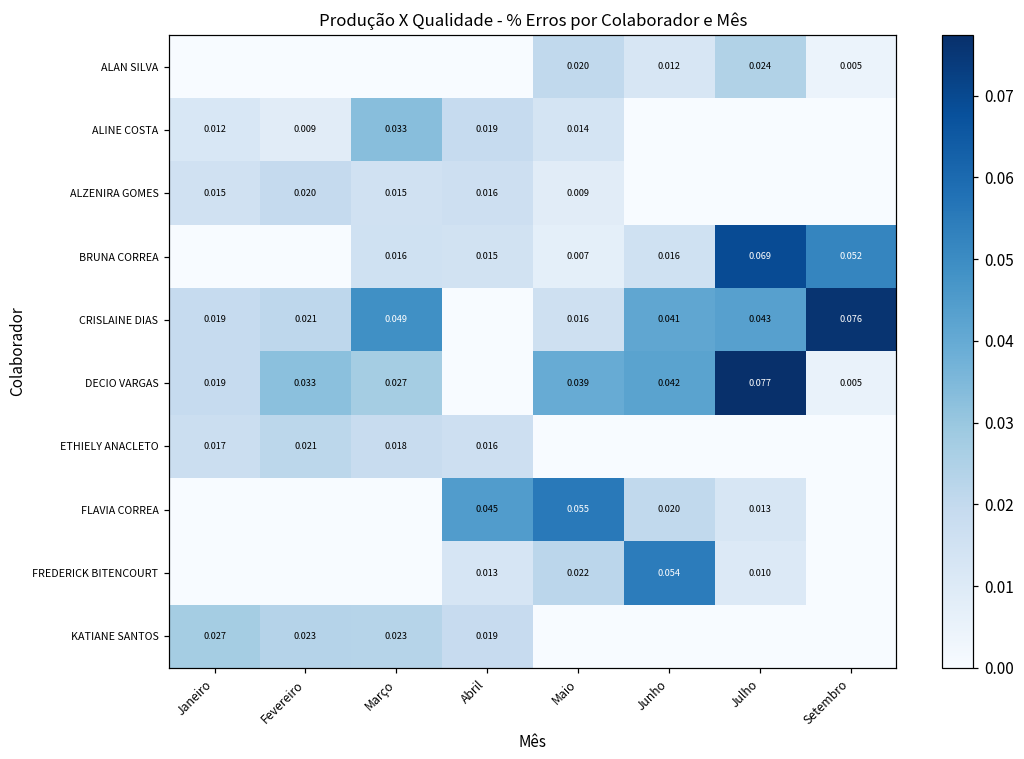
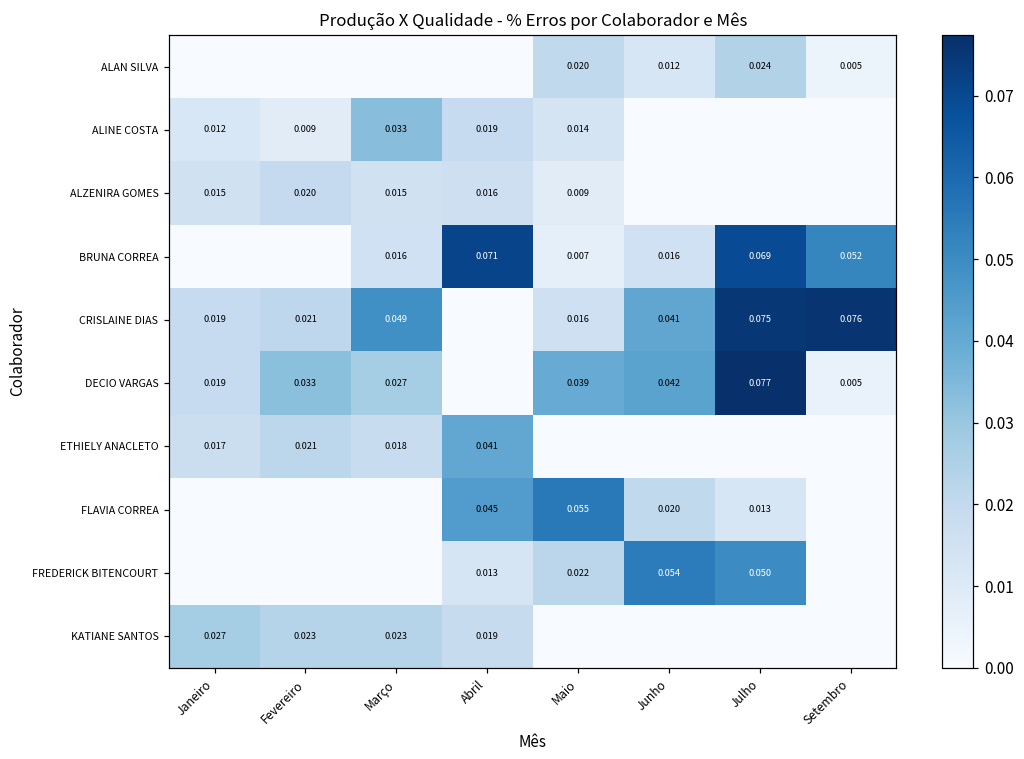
  {
    "ALAN SILVA": {
      "Maio": 0.020,
      "Junho": 0.012,
      "Julho": 0.024,
      "Setembro": 0.005
    },
    "ALINE COSTA": {
      "Janeiro": 0.012,
      "Fevereiro": 0.009,
      "Março": 0.033,
      "Abril": 0.019,
      "Maio": 0.014
    },
    "ALZENIRA GOMES": {
      "Janeiro": 0.015,
      "Fevereiro": 0.020,
      "Março": 0.015,
      "Abril": 0.016,
      "Maio": 0.009
    },
    "BRUNA CORREA": {
      "Março": 0.016,
-     "Abril": 0.015,
+     "Abril": 0.071,
      "Maio": 0.007,
      "Junho": 0.016,
      "Julho": 0.069,
      "Setembro": 0.052
    },
    "CRISLAINE DIAS": {
      "Janeiro": 0.019,
      "Fevereiro": 0.021,
      "Março": 0.049,
      "Maio": 0.016,
      "Junho": 0.041,
-     "Julho": 0.043,
+     "Julho": 0.075,
      "Setembro": 0.076
    },
    "DECIO VARGAS": {
      "Janeiro": 0.019,
      "Fevereiro": 0.033,
      "Março": 0.027,
      "Maio": 0.039,
      "Junho": 0.042,
      "Julho": 0.077,
      "Setembro": 0.005
    },
    "ETHIELY ANACLETO": {
      "Janeiro": 0.017,
      "Fevereiro": 0.021,
      "Março": 0.018,
-     "Abril": 0.016
+     "Abril": 0.041
    },
    "FLAVIA CORREA": {
      "Abril": 0.045,
      "Maio": 0.055,
      "Junho": 0.020,
      "Julho": 0.013
    },
    "FREDERICK BITENCOURT": {
      "Abril": 0.013,
      "Maio": 0.022,
      "Junho": 0.054,
-     "Julho": 0.010
+     "Julho": 0.050
    },
    "KATIANE SANTOS": {
      "Janeiro": 0.027,
      "Fevereiro": 0.023,
      "Março": 0.023,
      "Abril": 0.019
    }
  }
